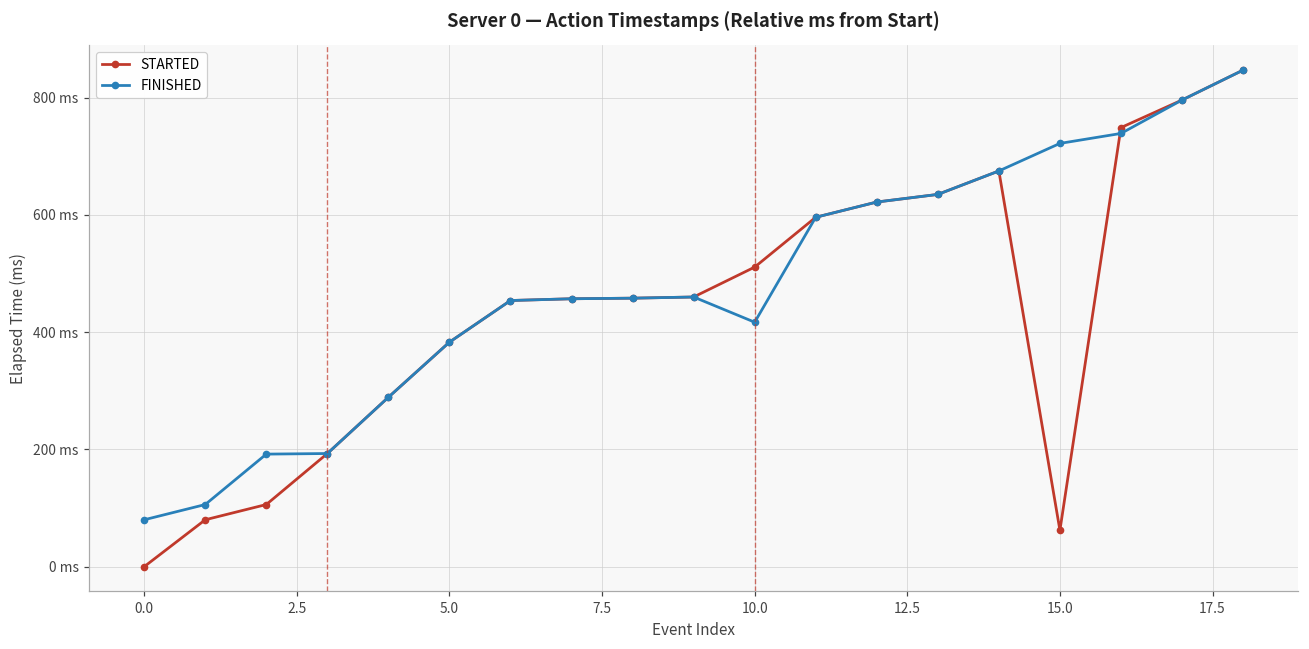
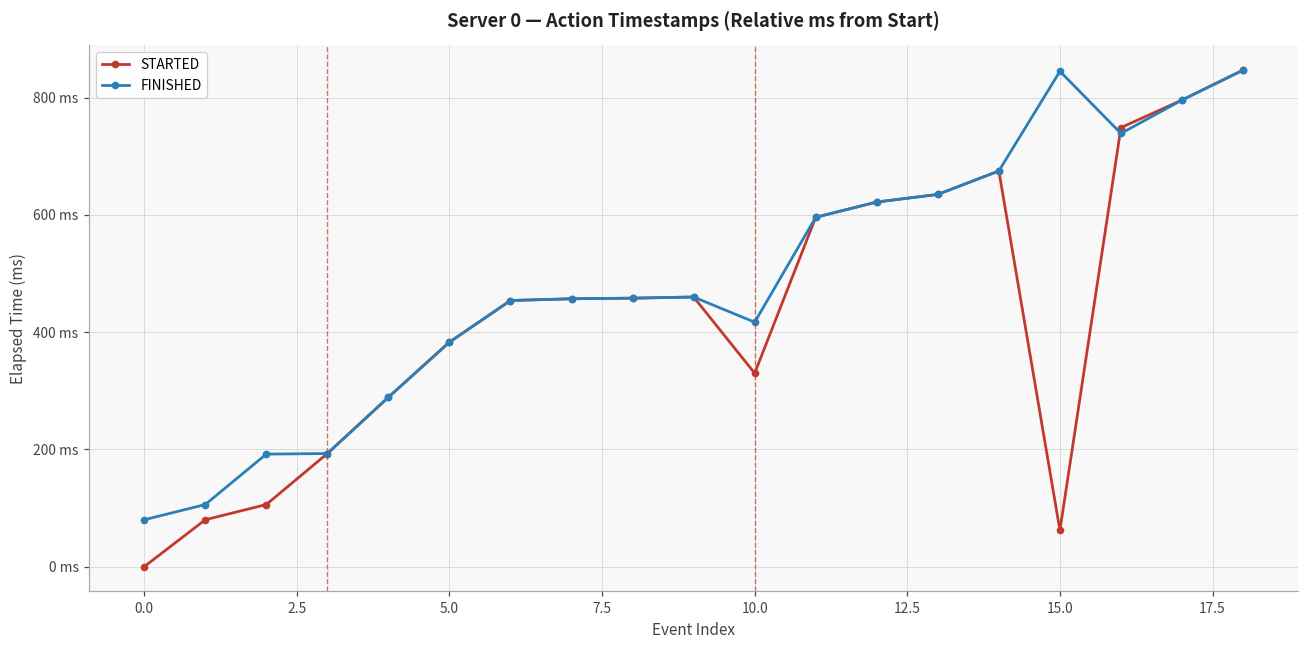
  {
    "STARTED": {
      "0.0": "0 ms",
-     "10.0": "510 ms",
+     "10.0": "330 ms",
      "15.0": "60 ms"
    },
    "FINISHED": {
      "0.0": "80 ms",
      "10.0": "420 ms",
-     "15.0": "720 ms"
+     "15.0": "850 ms"
    }
  }
